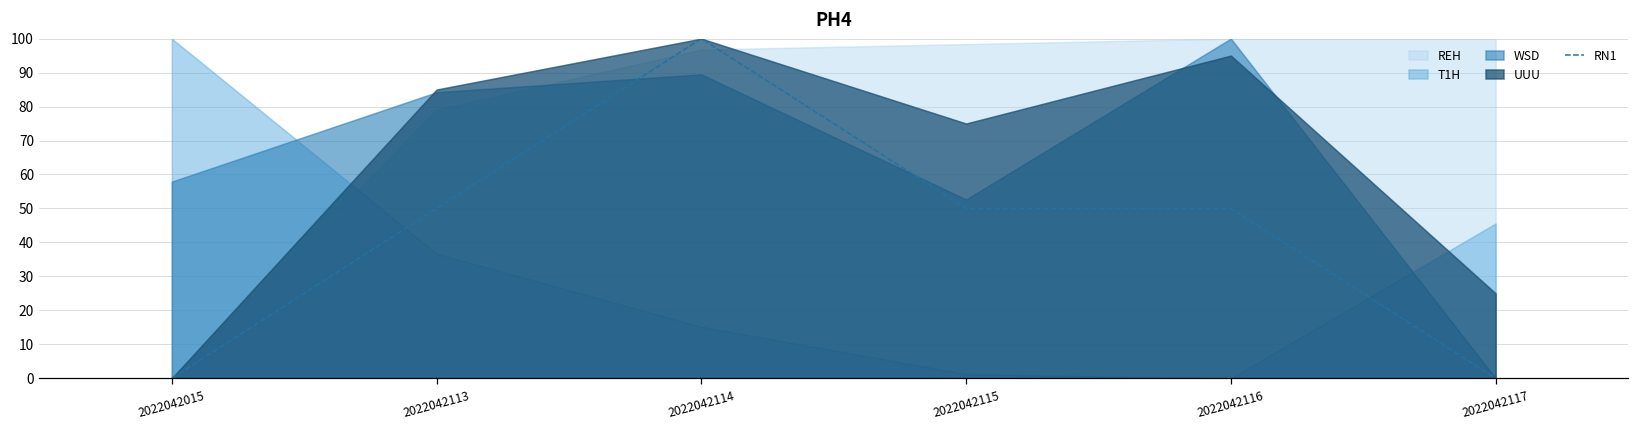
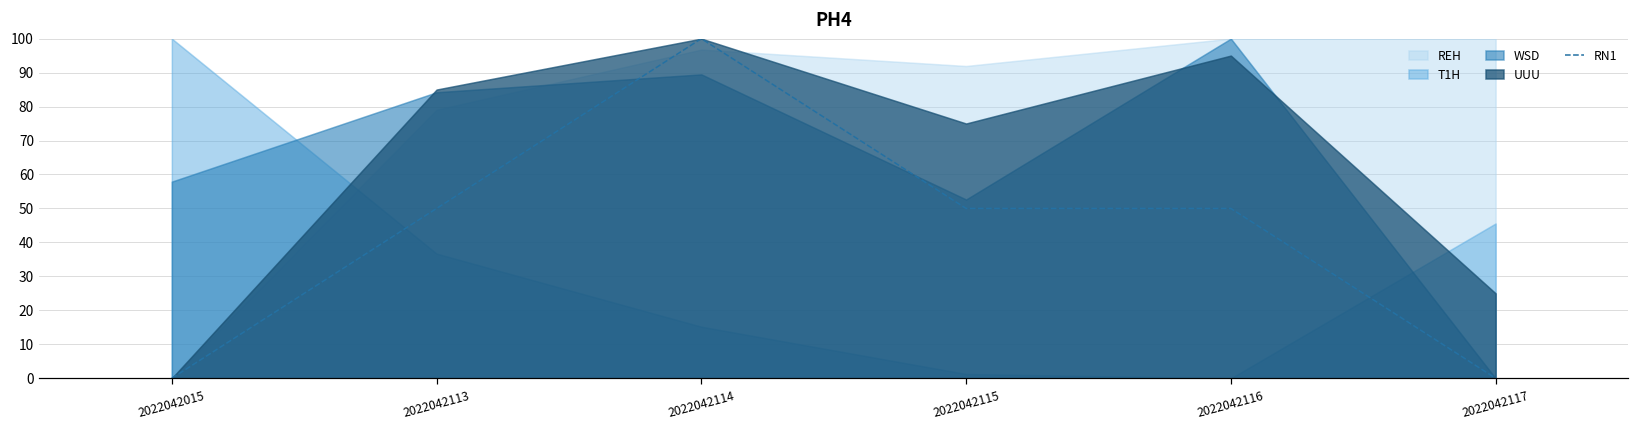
  {
    "REH": {
      "2022042113": 79,
      "2022042114": 97,
-     "2022042115": 98,
+     "2022042115": 92,
      "2022042117": 100
    },
    "T1H": {
      "2022042015": 100,
      "2022042113": 37,
      "2022042114": 15,
      "2022042115": 1,
      "2022042116": 0,
      "2022042117": 46
    }
  }
